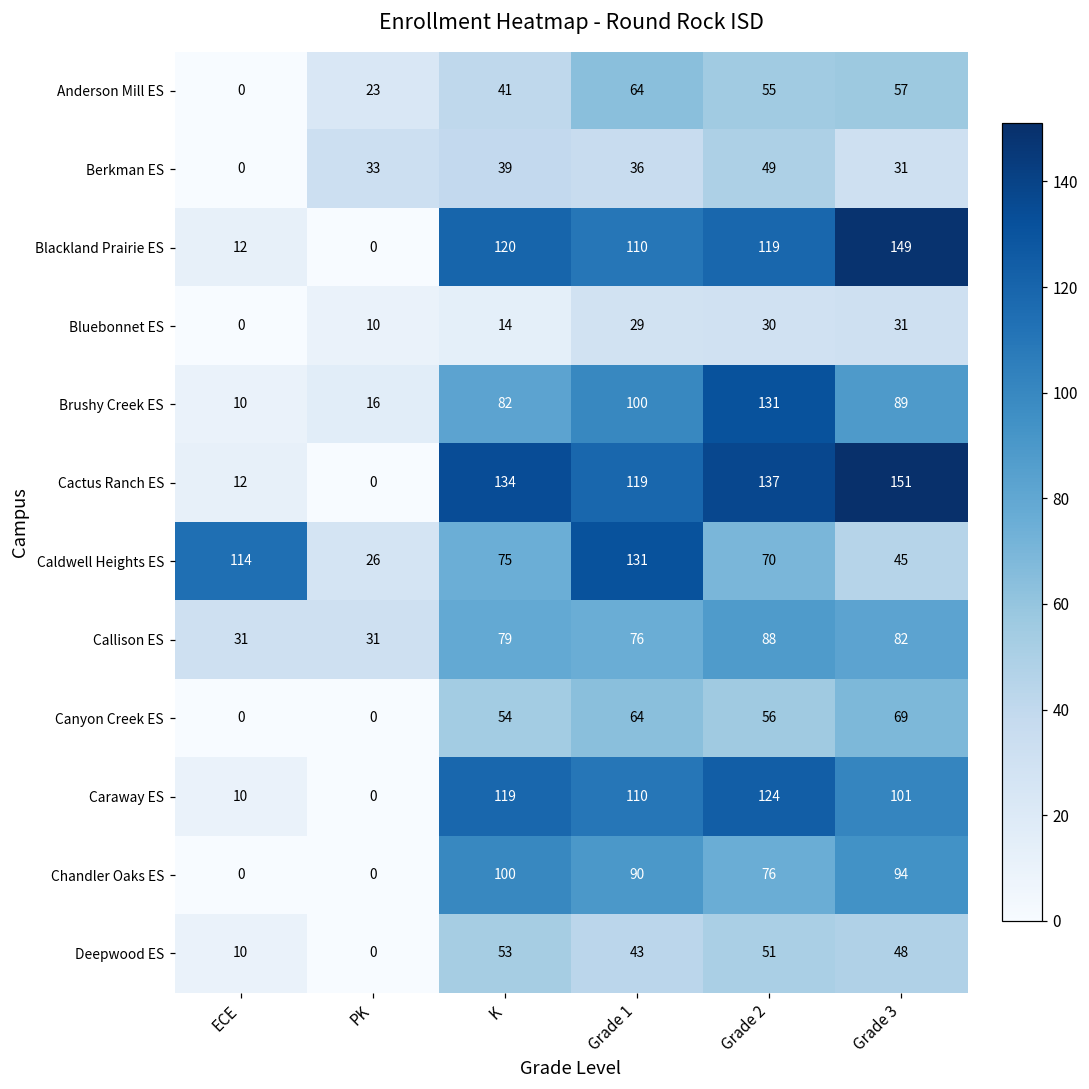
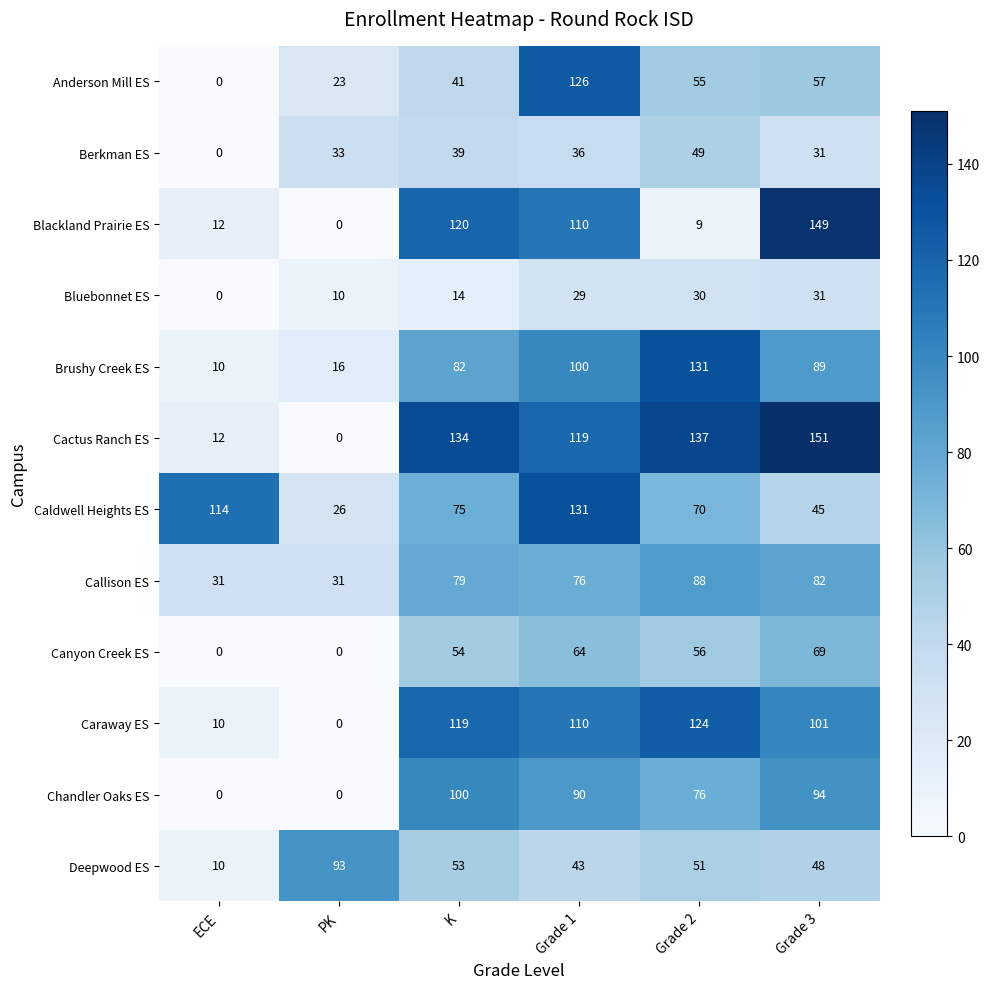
  {
    "Anderson Mill ES": {
      "ECE": 0,
      "PK": 23,
      "K": 41,
-     "Grade 1": 64,
+     "Grade 1": 126,
      "Grade 2": 55,
      "Grade 3": 57
    },
    "Berkman ES": {
      "ECE": 0,
      "PK": 33,
      "K": 39,
      "Grade 1": 36,
      "Grade 2": 49,
      "Grade 3": 31
    },
    "Blackland Prairie ES": {
      "ECE": 12,
      "PK": 0,
      "K": 120,
      "Grade 1": 110,
-     "Grade 2": 119,
+     "Grade 2": 9,
      "Grade 3": 149
    },
    "Bluebonnet ES": {
      "ECE": 0,
      "PK": 10,
      "K": 14,
      "Grade 1": 29,
      "Grade 2": 30,
      "Grade 3": 31
    },
    "Brushy Creek ES": {
      "ECE": 10,
      "PK": 16,
      "K": 82,
      "Grade 1": 100,
      "Grade 2": 131,
      "Grade 3": 89
    },
    "Cactus Ranch ES": {
      "ECE": 12,
      "PK": 0,
      "K": 134,
      "Grade 1": 119,
      "Grade 2": 137,
      "Grade 3": 151
    },
    "Caldwell Heights ES": {
      "ECE": 114,
      "PK": 26,
      "K": 75,
      "Grade 1": 131,
      "Grade 2": 70,
      "Grade 3": 45
    },
    "Callison ES": {
      "ECE": 31,
      "PK": 31,
      "K": 79,
      "Grade 1": 76,
      "Grade 2": 88,
      "Grade 3": 82
    },
    "Canyon Creek ES": {
      "ECE": 0,
      "PK": 0,
      "K": 54,
      "Grade 1": 64,
      "Grade 2": 56,
      "Grade 3": 69
    },
    "Caraway ES": {
      "ECE": 10,
      "PK": 0,
      "K": 119,
      "Grade 1": 110,
      "Grade 2": 124,
      "Grade 3": 101
    },
    "Chandler Oaks ES": {
      "ECE": 0,
      "PK": 0,
      "K": 100,
      "Grade 1": 90,
      "Grade 2": 76,
      "Grade 3": 94
    },
    "Deepwood ES": {
      "ECE": 10,
-     "PK": 0,
+     "PK": 93,
      "K": 53,
      "Grade 1": 43,
      "Grade 2": 51,
      "Grade 3": 48
    }
  }
